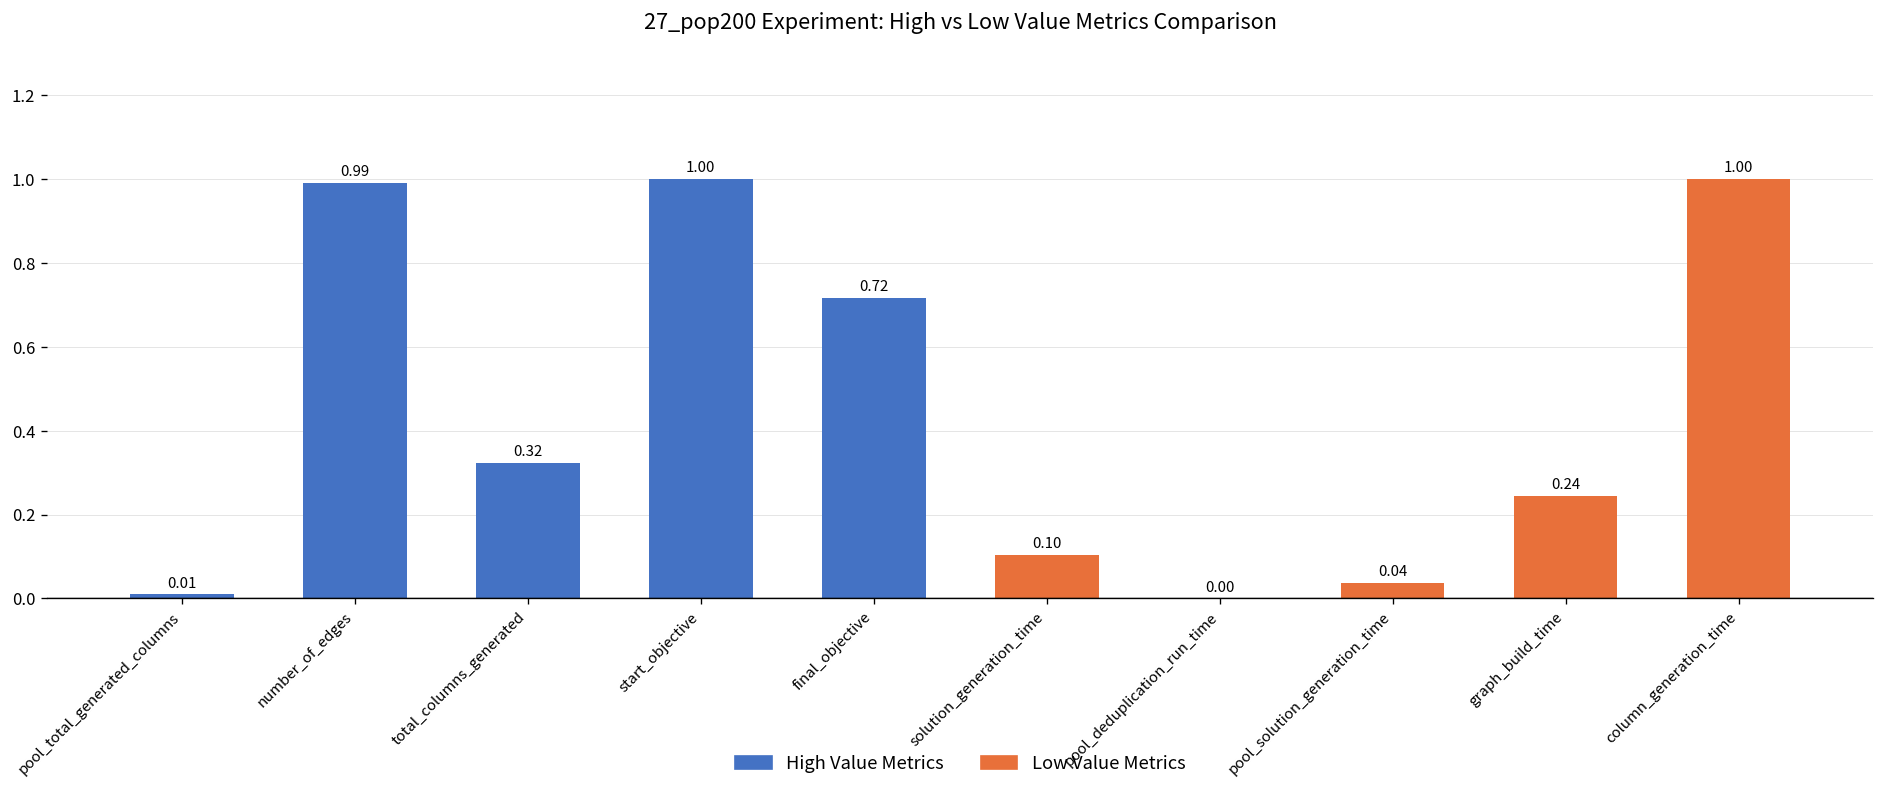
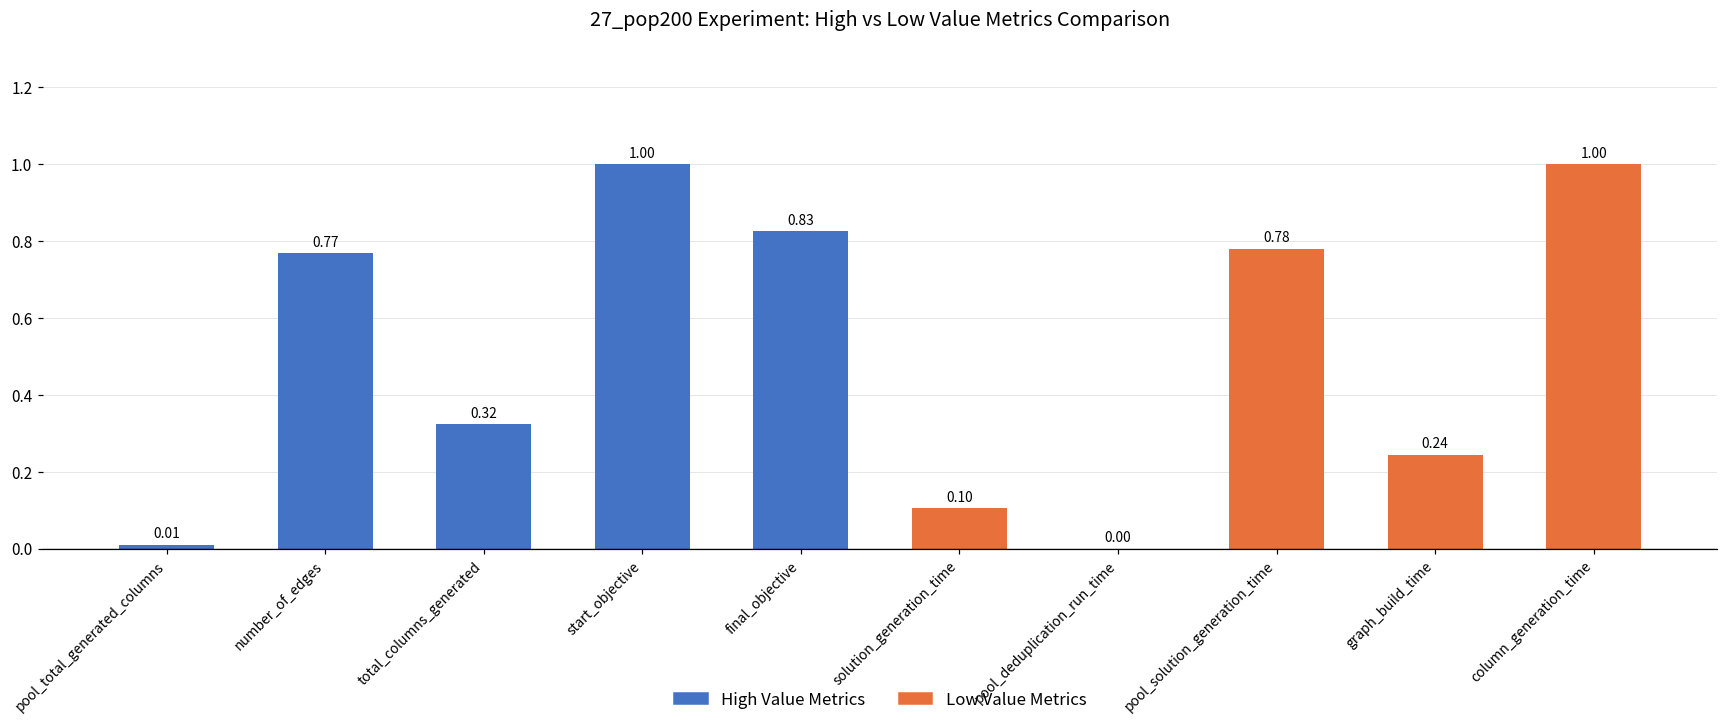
  {
    "High Value Metrics": {
      "pool_total_generated_columns": 0.01,
-     "number_of_edges": 0.99,
+     "number_of_edges": 0.77,
      "total_columns_generated": 0.32,
      "start_objective": 1.00,
-     "final_objective": 0.72
+     "final_objective": 0.83
    },
    "Low Value Metrics": {
      "solution_generation_time": 0.10,
      "pool_deduplication_run_time": 0.00,
-     "pool_solution_generation_time": 0.04,
+     "pool_solution_generation_time": 0.78,
      "graph_build_time": 0.24,
      "column_generation_time": 1.00
    }
  }
